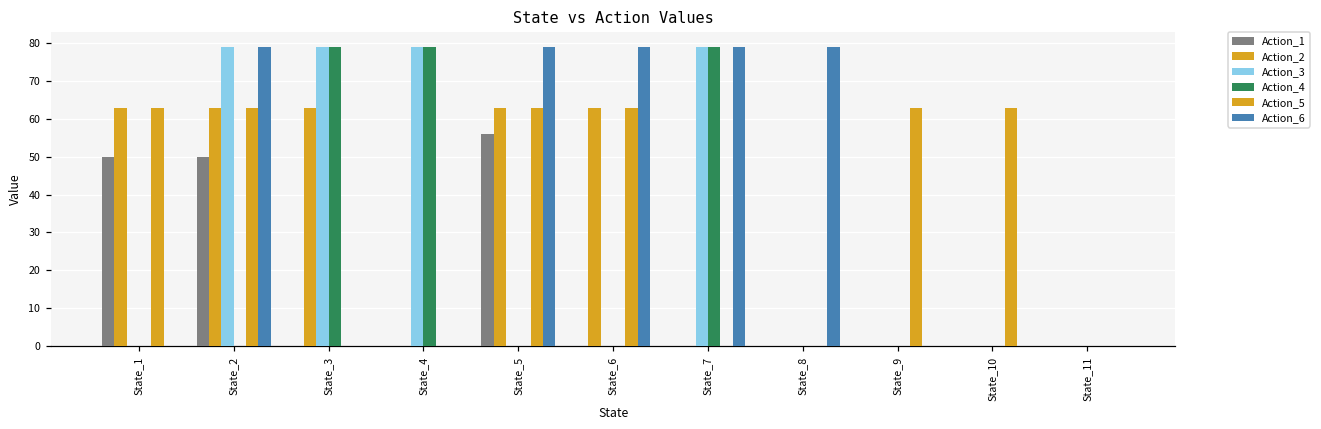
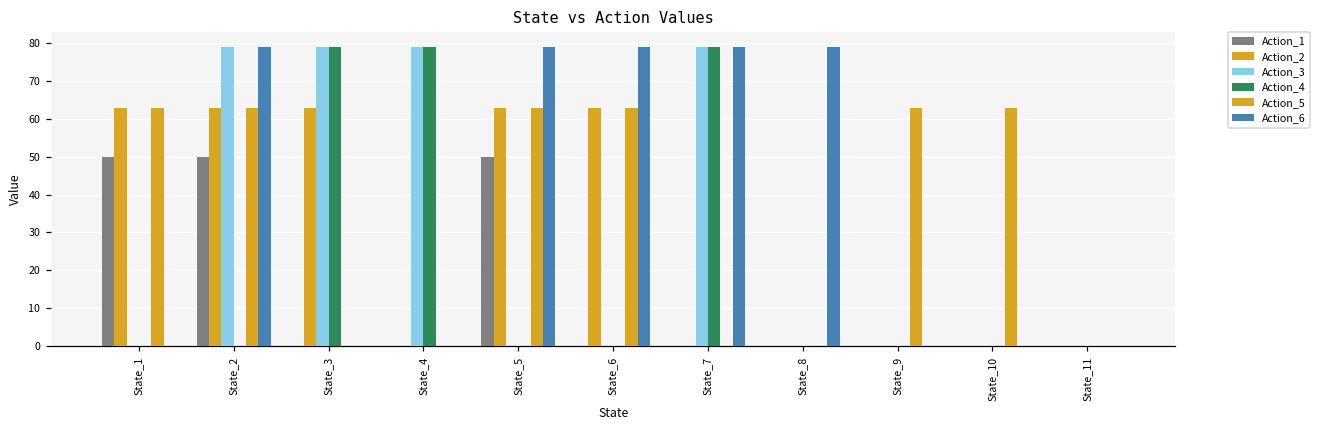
  {
    "Action_1": {
      "State_1": 50,
      "State_2": 50,
      "State_3": 0,
      "State_4": 0,
-     "State_5": 56,
+     "State_5": 50,
      "State_6": 0,
      "State_7": 0,
      "State_8": 0,
      "State_9": 0,
      "State_10": 0,
      "State_11": 0
    },
    "Action_3": {
      "State_1": 0,
      "State_2": 79,
      "State_3": 79,
      "State_4": 79,
      "State_5": 0,
      "State_6": 0,
      "State_7": 79,
      "State_8": 0,
      "State_9": 0,
      "State_10": 0,
      "State_11": 0
    },
    "Action_4": {
      "State_1": 0,
      "State_2": 0,
      "State_3": 79,
      "State_4": 79,
      "State_5": 0,
      "State_6": 0,
      "State_7": 79,
      "State_8": 0,
      "State_9": 0,
      "State_10": 0,
      "State_11": 0
    },
    "Action_6": {
      "State_1": 0,
      "State_2": 79,
      "State_3": 0,
      "State_4": 0,
      "State_5": 79,
      "State_6": 79,
      "State_7": 79,
      "State_8": 79,
      "State_9": 0,
      "State_10": 0,
      "State_11": 0
    }
  }
